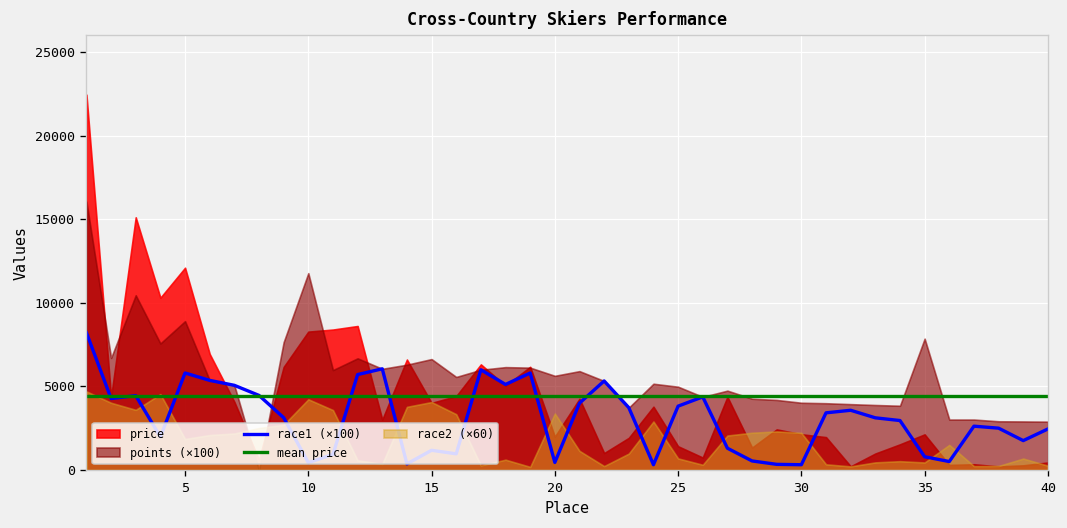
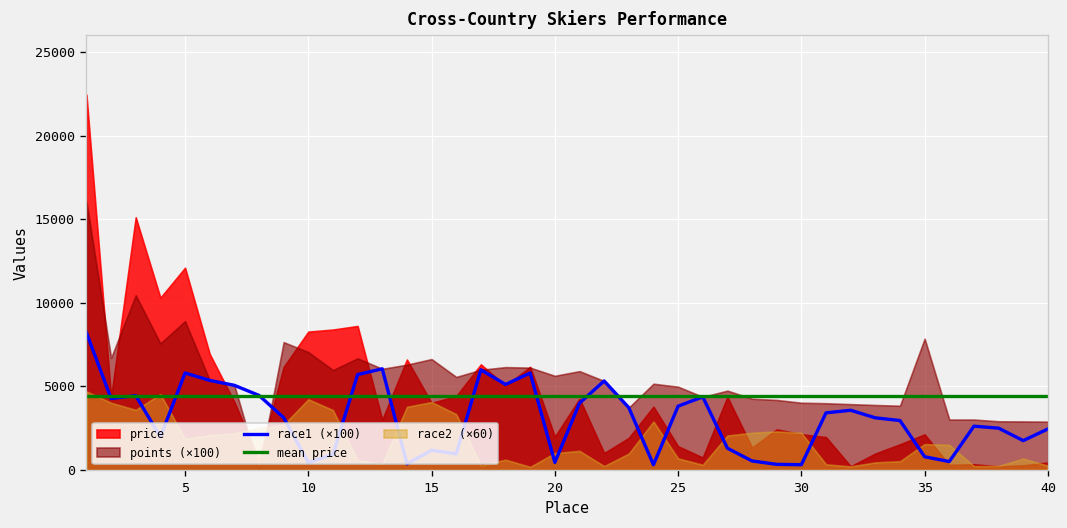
  {
    "race1 (×100)": {
      "5": 5800,
      "20": 500,
      "25": 3800,
      "30": 300,
      "35": 800,
      "40": 2500
    },
    "price": {
      "5": 12100,
      "10": 8300,
      "20": 2000,
      "25": 1400,
      "35": 2100,
      "40": 500
    },
    "mean price": {
      "5": 4400,
      "10": 4400,
      "15": 4400,
      "20": 4400,
      "25": 4400,
      "30": 4400,
      "35": 4400,
      "40": 4400
    },
    "points (×100)": {
      "5": 8900,
-     "10": 11800,
+     "10": 7100,
      "15": 6600,
      "20": 5600,
      "25": 5000,
      "30": 4000,
      "35": 7900,
      "40": 2900
    },
    "race2 (×60)": {
      "10": 4200,
-     "20": 3400,
+     "20": 1000,
      "25": 700,
-     "35": 500,
+     "35": 1600,
      "40": 300
    }
  }
